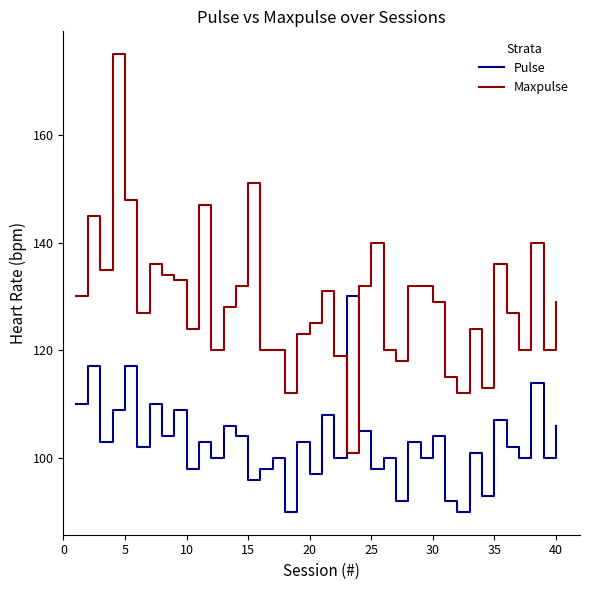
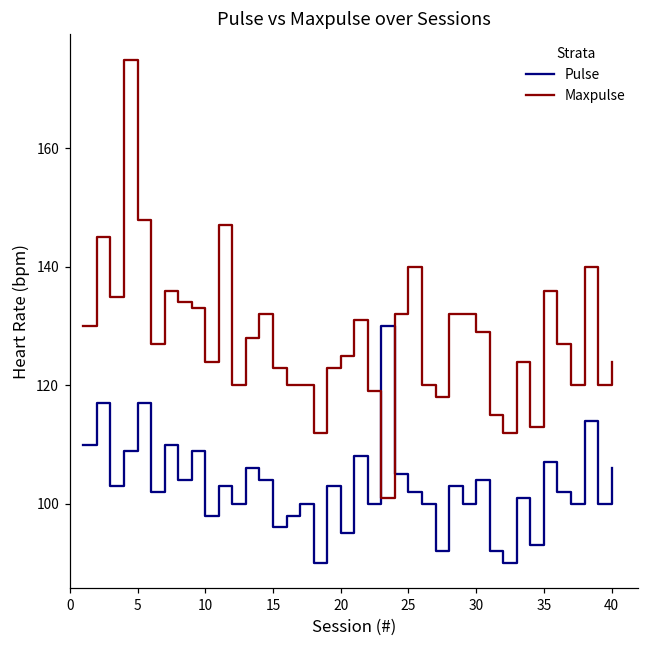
  {
    "Pulse": {
      "5": 117,
      "10": 98,
      "15": 96,
-     "20": 97,
-     "25": 98,
+     "20": 95,
+     "25": 102,
      "30": 104,
      "35": 107,
      "40": 106
    },
    "Maxpulse": {
      "5": 148,
      "10": 124,
-     "15": 151,
+     "15": 123,
      "20": 125,
      "25": 140,
      "30": 129,
      "35": 136,
-     "40": 129
+     "40": 124
    }
  }
